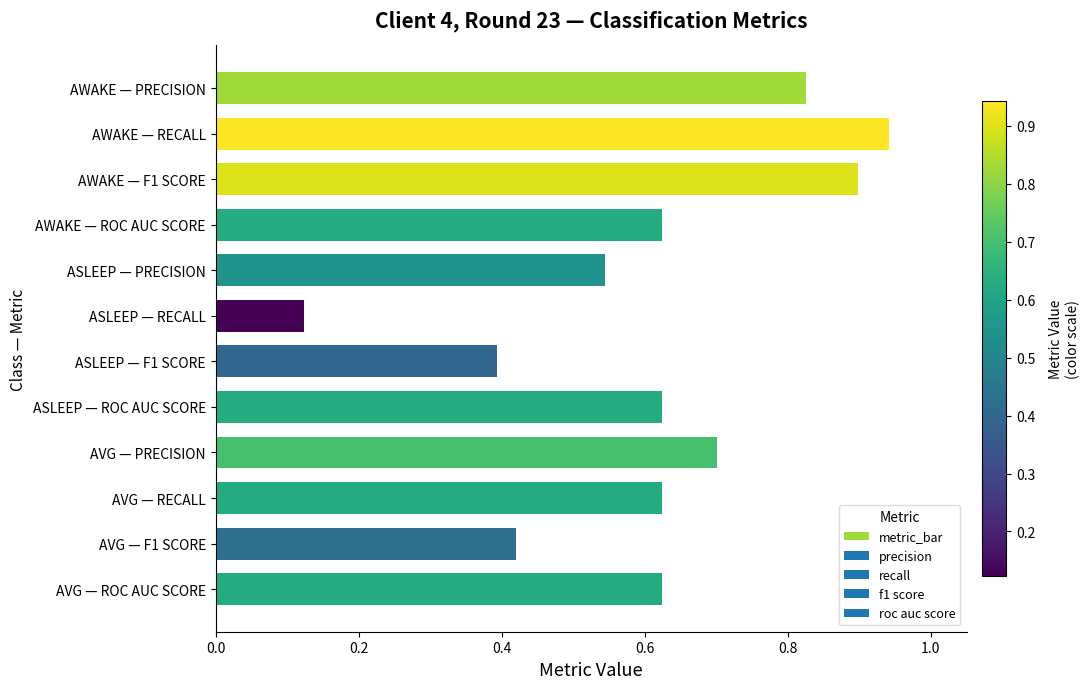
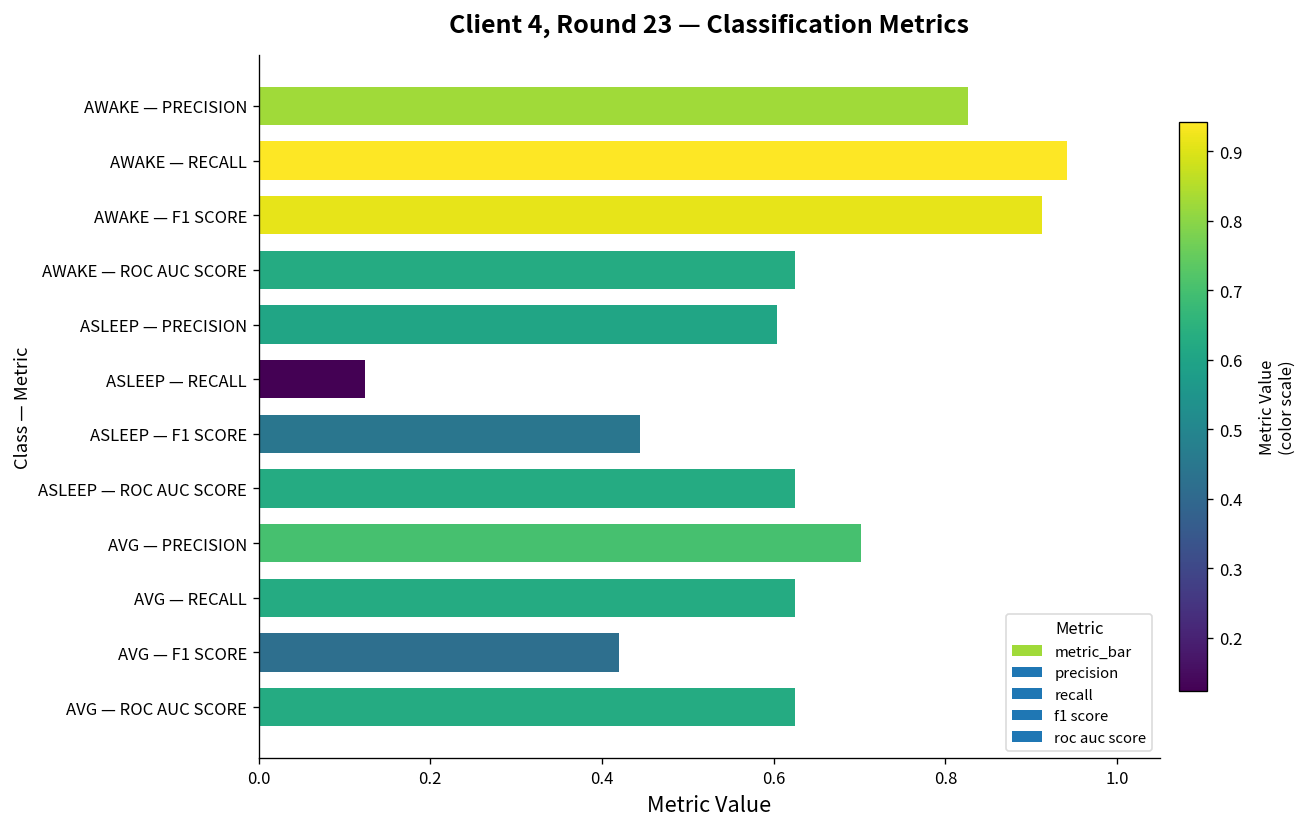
  {
    "AWAKE — PRECISION": 0.83,
    "AWAKE — RECALL": 0.94,
-   "AWAKE — F1 SCORE": 0.90,
+   "AWAKE — F1 SCORE": 0.91,
    "AWAKE — ROC AUC SCORE": 0.62,
-   "ASLEEP — PRECISION": 0.55,
+   "ASLEEP — PRECISION": 0.60,
    "ASLEEP — RECALL": 0.12,
-   "ASLEEP — F1 SCORE": 0.39,
+   "ASLEEP — F1 SCORE": 0.44,
    "ASLEEP — ROC AUC SCORE": 0.62,
    "AVG — PRECISION": 0.70,
    "AVG — RECALL": 0.62,
    "AVG — F1 SCORE": 0.42,
    "AVG — ROC AUC SCORE": 0.62
  }
